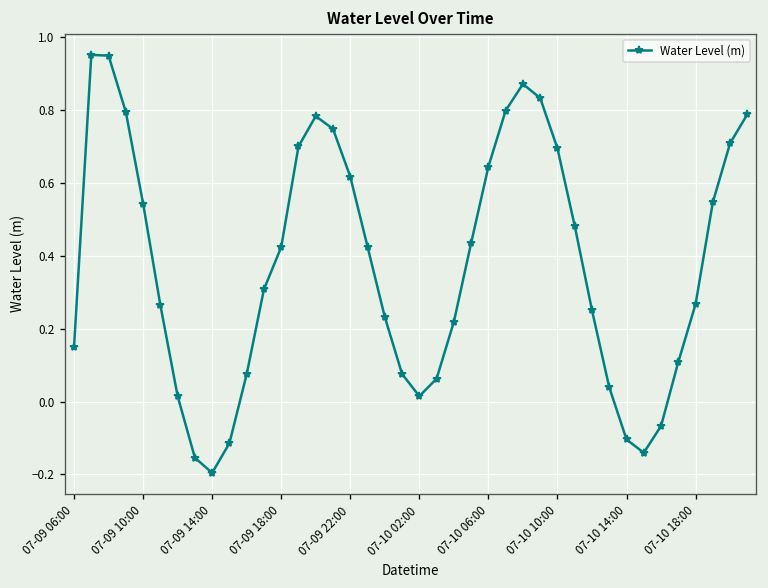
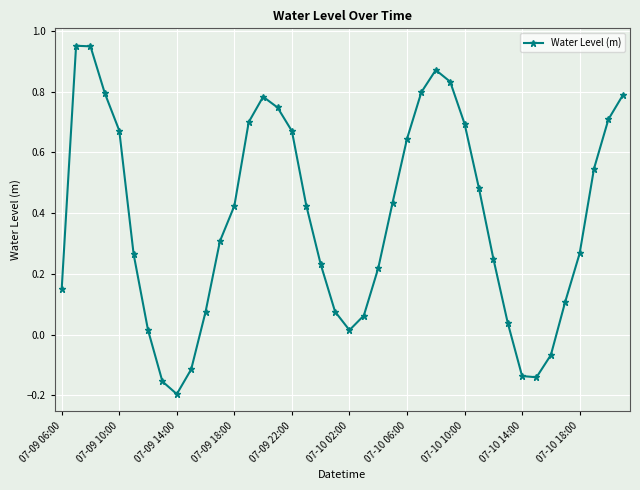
  {
    "07-09 06:00": 0.15,
-   "07-09 10:00": 0.54,
+   "07-09 10:00": 0.67,
    "07-09 14:00": -0.20,
    "07-09 18:00": 0.42,
-   "07-09 22:00": 0.62,
+   "07-09 22:00": 0.67,
    "07-10 02:00": 0.01,
    "07-10 06:00": 0.64,
    "07-10 10:00": 0.69,
-   "07-10 14:00": -0.10,
+   "07-10 14:00": -0.14,
    "07-10 18:00": 0.27
  }
